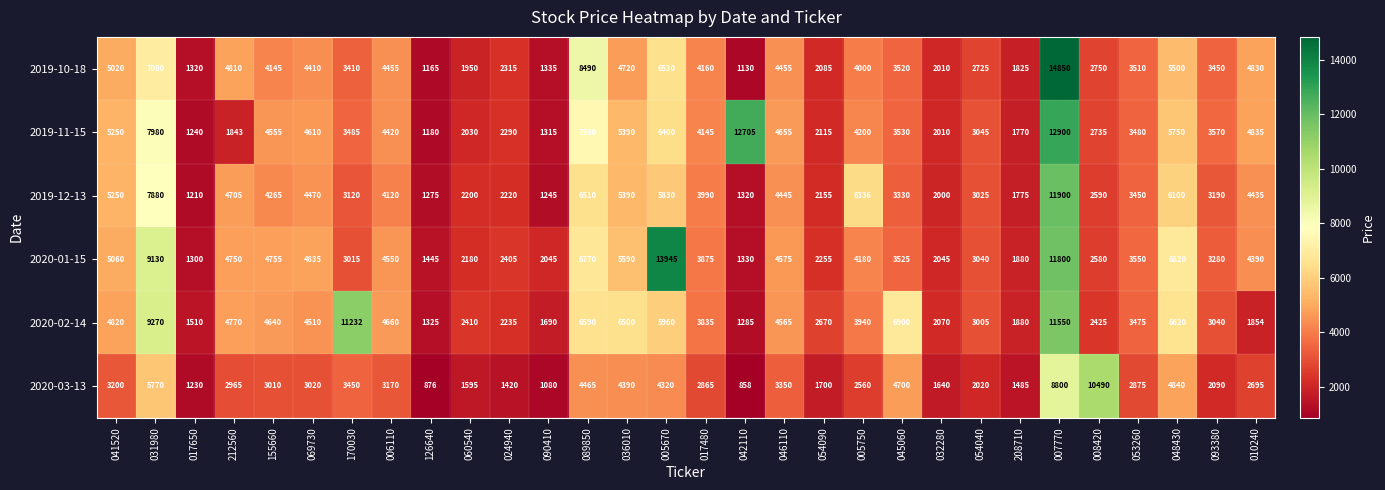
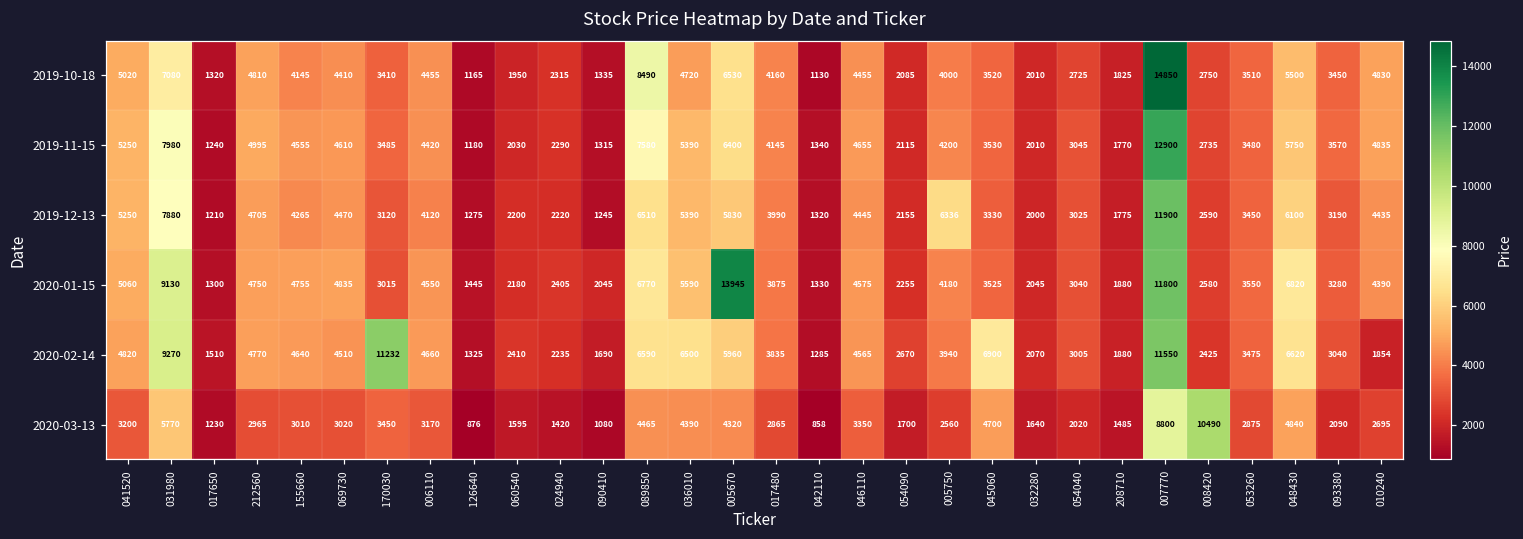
  {
    "2019-10-18": {
      "041520": 5020,
      "031980": 7080,
      "017650": 1320,
      "212560": 4810,
      "155660": 4145,
      "069730": 4410,
      "170030": 3410,
      "006110": 4455,
      "126640": 1165,
      "060540": 1950,
      "024940": 2315,
      "090410": 1335,
      "089850": 8490,
      "036010": 4720,
      "005670": 6530,
      "017480": 4160,
      "042110": 1130,
      "046110": 4455,
      "054090": 2085,
      "005750": 4000,
      "045060": 3520,
      "032280": 2010,
      "054040": 2725,
      "208710": 1825,
      "007770": 14850,
      "008420": 2750,
      "053260": 3510,
      "048430": 5500,
      "093380": 3450,
      "010240": 4830
    },
    "2019-11-15": {
      "041520": 5250,
      "031980": 7980,
      "017650": 1240,
-     "212560": 1843,
+     "212560": 4995,
      "155660": 4555,
      "069730": 4610,
      "170030": 3485,
      "006110": 4420,
      "126640": 1180,
      "060540": 2030,
      "024940": 2290,
      "090410": 1315,
      "089850": 7580,
      "036010": 5390,
      "005670": 6400,
      "017480": 4145,
-     "042110": 12705,
+     "042110": 1340,
      "046110": 4655,
      "054090": 2115,
      "005750": 4200,
      "045060": 3530,
      "032280": 2010,
      "054040": 3045,
      "208710": 1770,
      "007770": 12900,
      "008420": 2735,
      "053260": 3480,
      "048430": 5750,
      "093380": 3570,
      "010240": 4835
    },
    "2019-12-13": {
      "041520": 5250,
      "031980": 7880,
      "017650": 1210,
      "212560": 4705,
      "155660": 4265,
      "069730": 4470,
      "170030": 3120,
      "006110": 4120,
      "126640": 1275,
      "060540": 2200,
      "024940": 2220,
      "090410": 1245,
      "089850": 6510,
      "036010": 5390,
      "005670": 5830,
      "017480": 3990,
      "042110": 1320,
      "046110": 4445,
      "054090": 2155,
      "005750": 6336,
      "045060": 3330,
      "032280": 2000,
      "054040": 3025,
      "208710": 1775,
      "007770": 11900,
      "008420": 2590,
      "053260": 3450,
      "048430": 6100,
      "093380": 3190,
      "010240": 4435
    },
    "2020-01-15": {
      "041520": 5060,
      "031980": 9130,
      "017650": 1300,
      "212560": 4750,
      "155660": 4755,
      "069730": 4835,
      "170030": 3015,
      "006110": 4550,
      "126640": 1445,
      "060540": 2180,
      "024940": 2405,
      "090410": 2045,
      "089850": 6770,
      "036010": 5590,
      "005670": 13945,
      "017480": 3875,
      "042110": 1330,
      "046110": 4575,
      "054090": 2255,
      "005750": 4180,
      "045060": 3525,
      "032280": 2045,
      "054040": 3040,
      "208710": 1880,
      "007770": 11800,
      "008420": 2580,
      "053260": 3550,
      "048430": 6820,
      "093380": 3280,
      "010240": 4390
    },
    "2020-02-14": {
      "041520": 4820,
      "031980": 9270,
      "017650": 1510,
      "212560": 4770,
      "155660": 4640,
      "069730": 4510,
      "170030": 11232,
      "006110": 4660,
      "126640": 1325,
      "060540": 2410,
      "024940": 2235,
      "090410": 1690,
      "089850": 6590,
      "036010": 6500,
      "005670": 5960,
      "017480": 3835,
      "042110": 1285,
      "046110": 4565,
      "054090": 2670,
      "005750": 3940,
      "045060": 6900,
      "032280": 2070,
      "054040": 3005,
      "208710": 1880,
      "007770": 11550,
      "008420": 2425,
      "053260": 3475,
      "048430": 6620,
      "093380": 3040,
      "010240": 1854
    },
    "2020-03-13": {
      "041520": 3200,
      "031980": 5770,
      "017650": 1230,
      "212560": 2965,
      "155660": 3010,
      "069730": 3020,
      "170030": 3450,
      "006110": 3170,
      "126640": 876,
      "060540": 1595,
      "024940": 1420,
      "090410": 1080,
      "089850": 4465,
      "036010": 4390,
      "005670": 4320,
      "017480": 2865,
      "042110": 858,
      "046110": 3350,
      "054090": 1700,
      "005750": 2560,
      "045060": 4700,
      "032280": 1640,
      "054040": 2020,
      "208710": 1485,
      "007770": 8800,
      "008420": 10490,
      "053260": 2875,
      "048430": 4840,
      "093380": 2090,
      "010240": 2695
    }
  }
